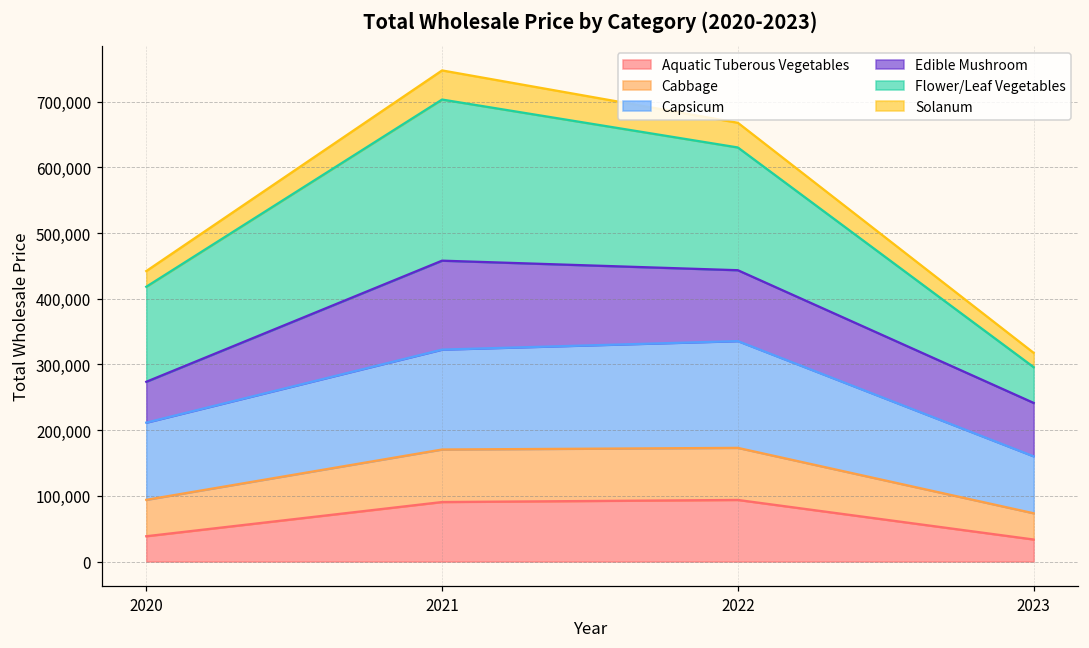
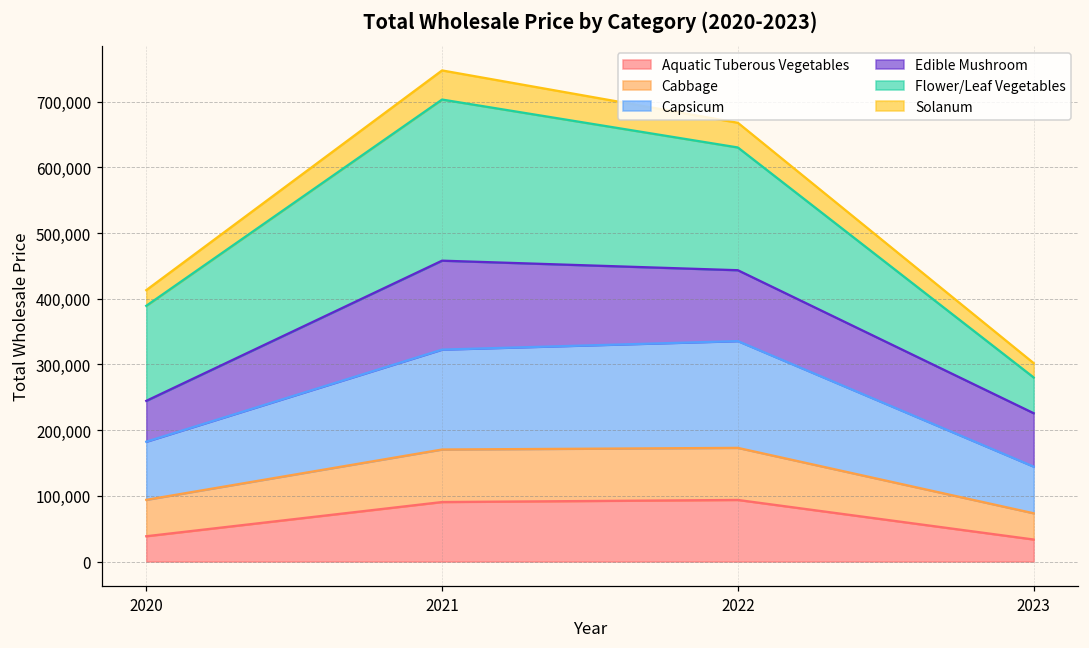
  {
    "Capsicum": {
-     "2020": "120,000",
+     "2020": "90,000",
      "2021": "150,000",
      "2022": "160,000",
-     "2023": "90,000"
+     "2023": "70,000"
    },
    "Edible Mushroom": {
      "2020": "60,000",
      "2021": "140,000",
      "2022": "110,000",
      "2023": "80,000"
    },
    "Flower/Leaf Vegetables": {
      "2020": "140,000",
      "2021": "250,000",
      "2022": "190,000",
      "2023": "50,000"
    }
  }
